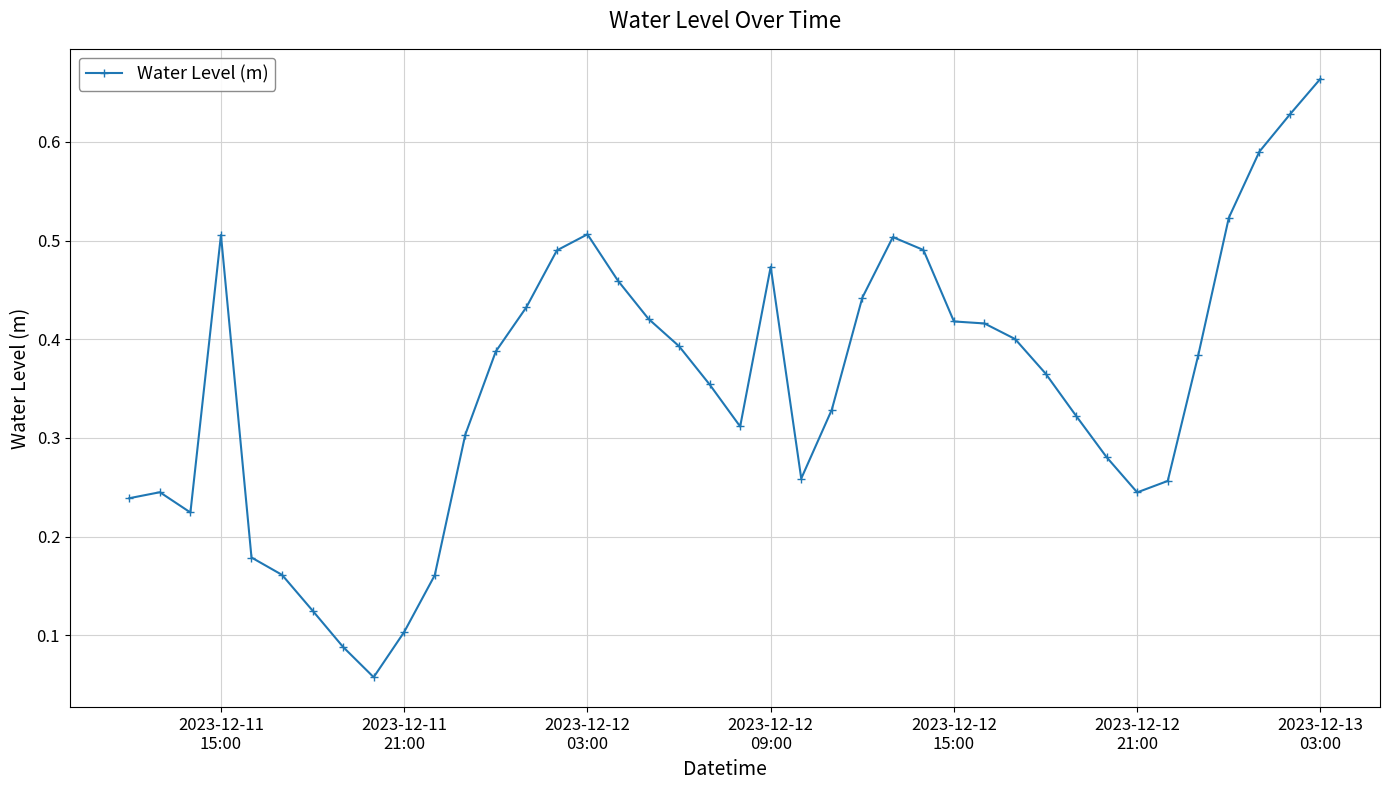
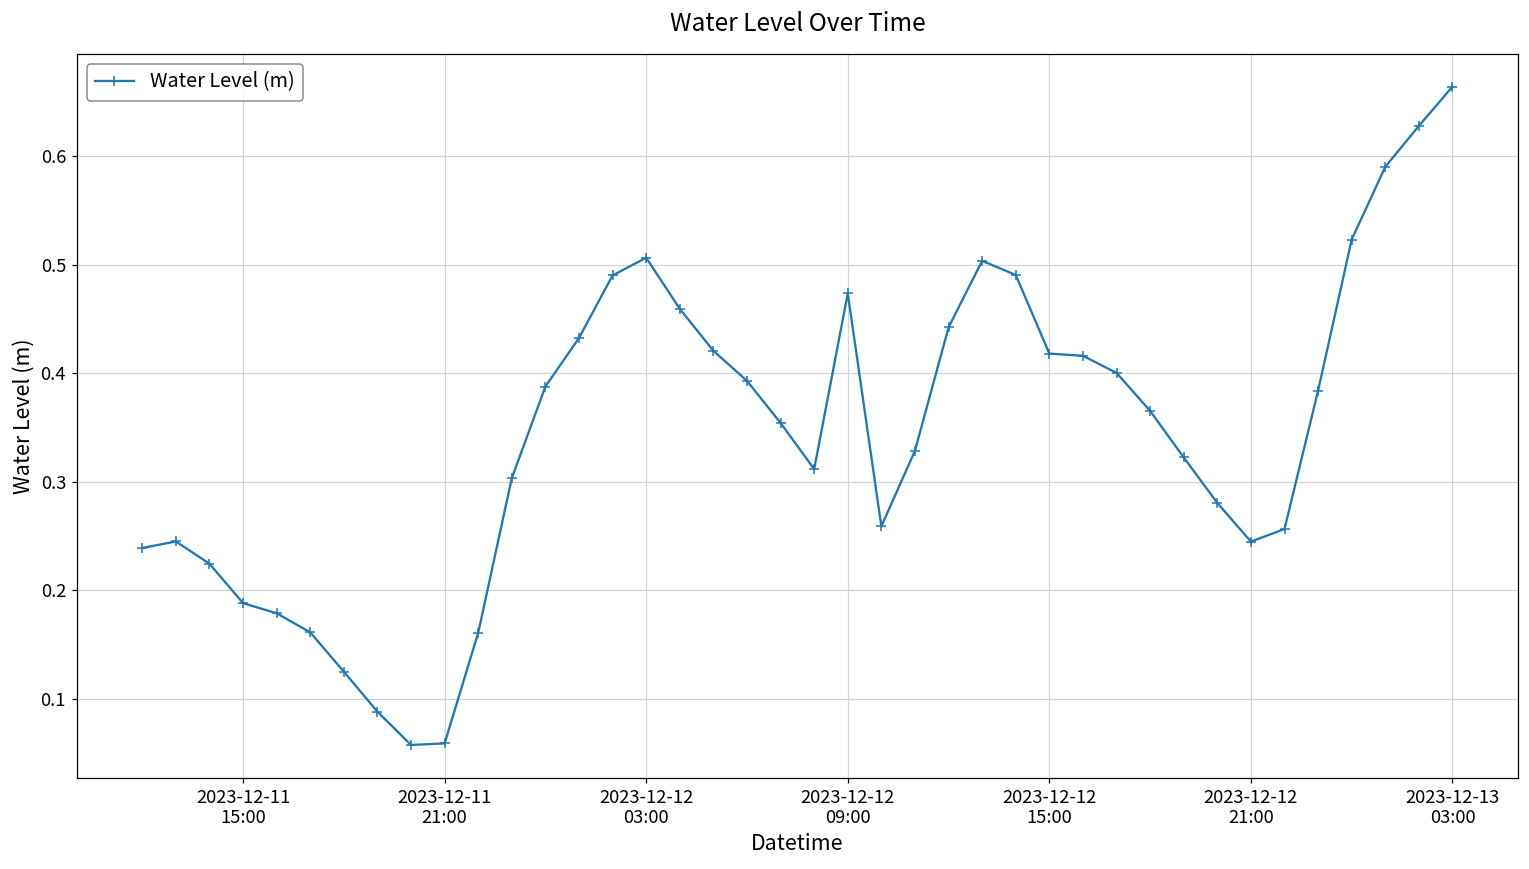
  {
-   "2023-12-11 15:00": 0.51,
-   "2023-12-11 21:00": 0.10,
+   "2023-12-11 15:00": 0.19,
+   "2023-12-11 21:00": 0.06,
    "2023-12-12 03:00": 0.51,
    "2023-12-12 09:00": 0.47,
    "2023-12-12 15:00": 0.42,
    "2023-12-12 21:00": 0.24,
    "2023-12-13 03:00": 0.66
  }
